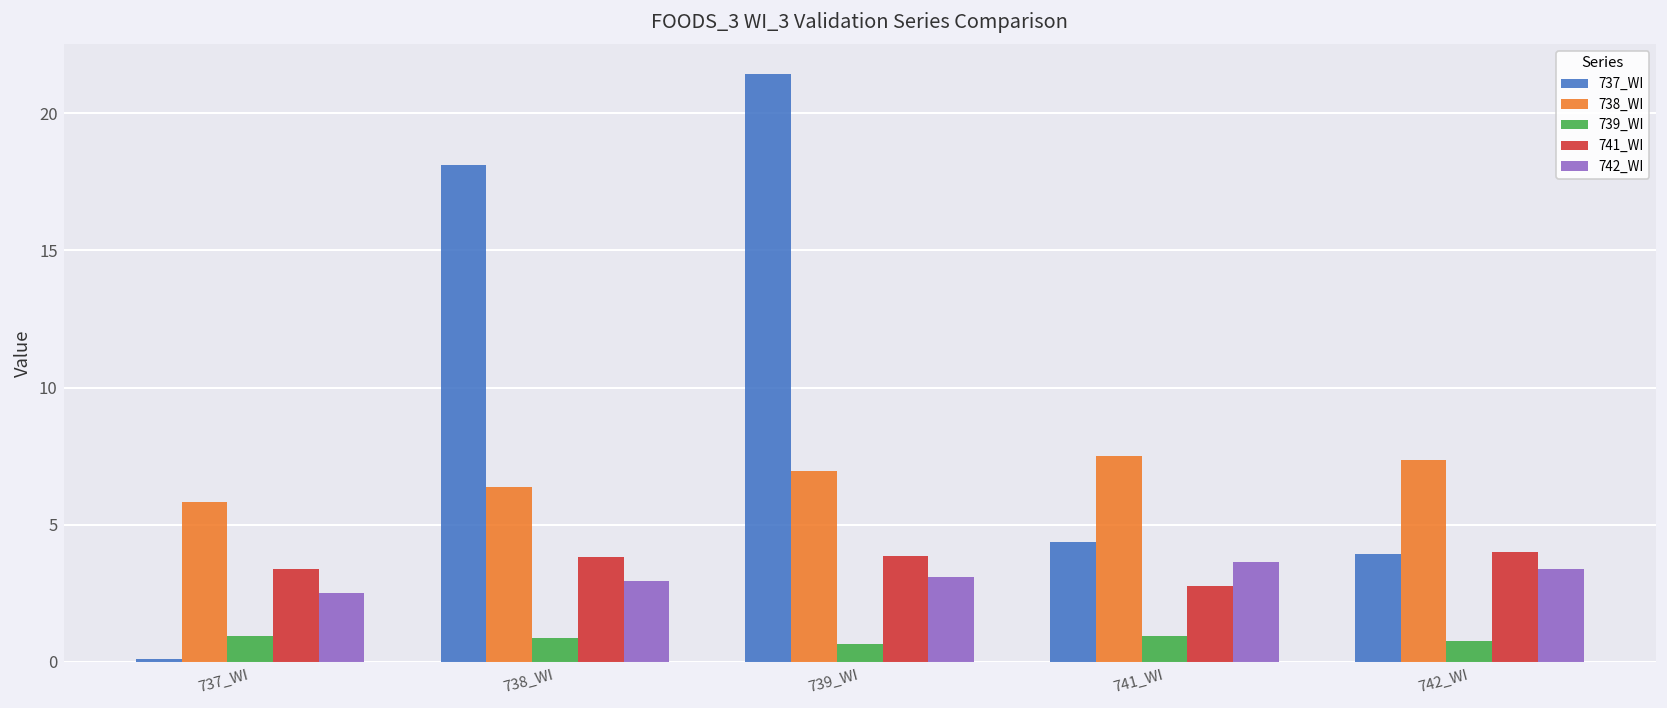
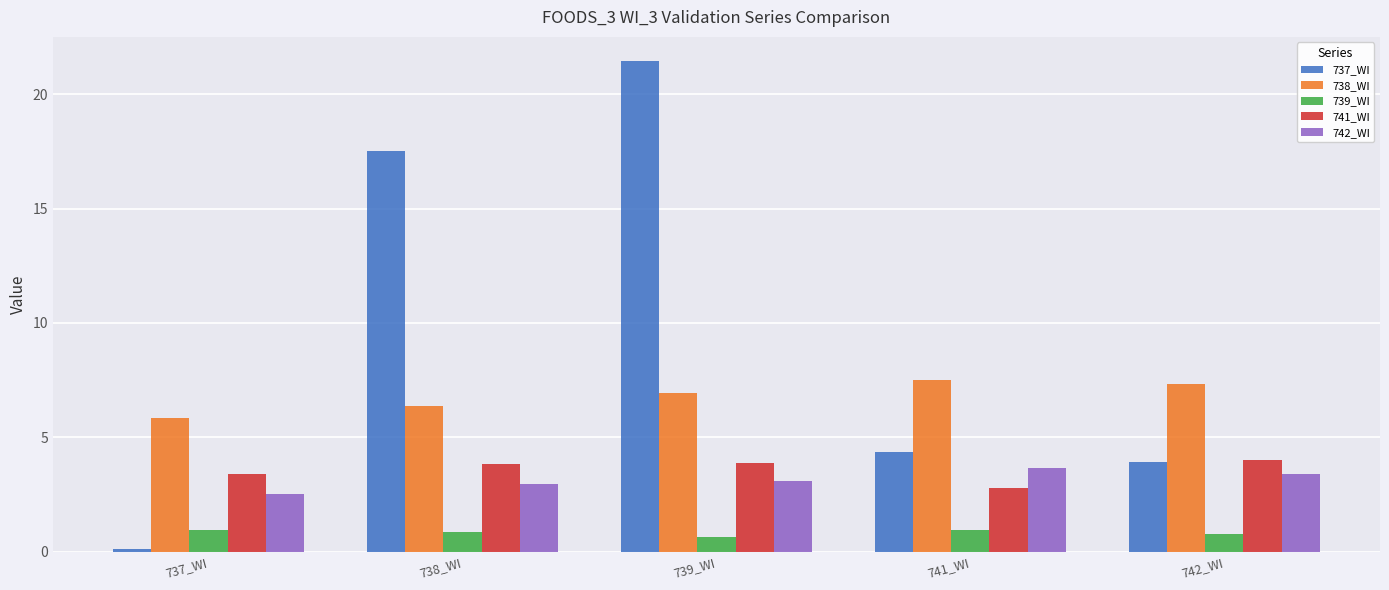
  {
    "737_WI": {
      "737_WI": 0.1,
-     "738_WI": 18.1,
+     "738_WI": 17.5,
      "739_WI": 21.4,
      "741_WI": 4.4,
      "742_WI": 3.9
    },
    "738_WI": {
      "737_WI": 5.8,
      "738_WI": 6.4,
      "739_WI": 7.0,
      "741_WI": 7.5,
      "742_WI": 7.3
    },
    "739_WI": {
      "737_WI": 0.9,
      "738_WI": 0.9,
      "739_WI": 0.6,
      "741_WI": 0.9,
      "742_WI": 0.8
    },
    "741_WI": {
      "737_WI": 3.4,
      "738_WI": 3.8,
      "739_WI": 3.9,
      "741_WI": 2.8,
      "742_WI": 4.0
    },
    "742_WI": {
      "737_WI": 2.5,
      "738_WI": 3.0,
      "739_WI": 3.1,
      "741_WI": 3.6,
      "742_WI": 3.4
    }
  }
